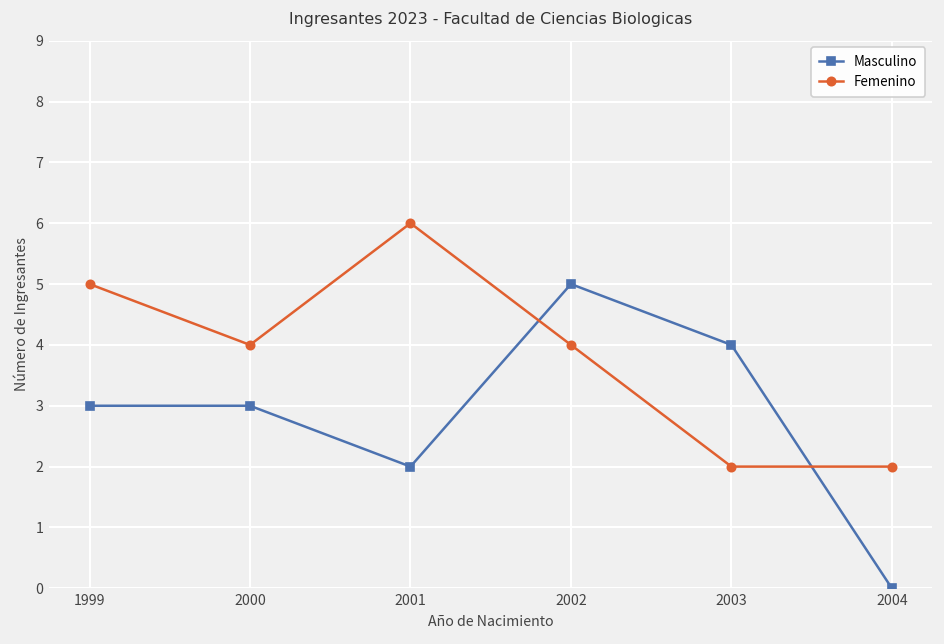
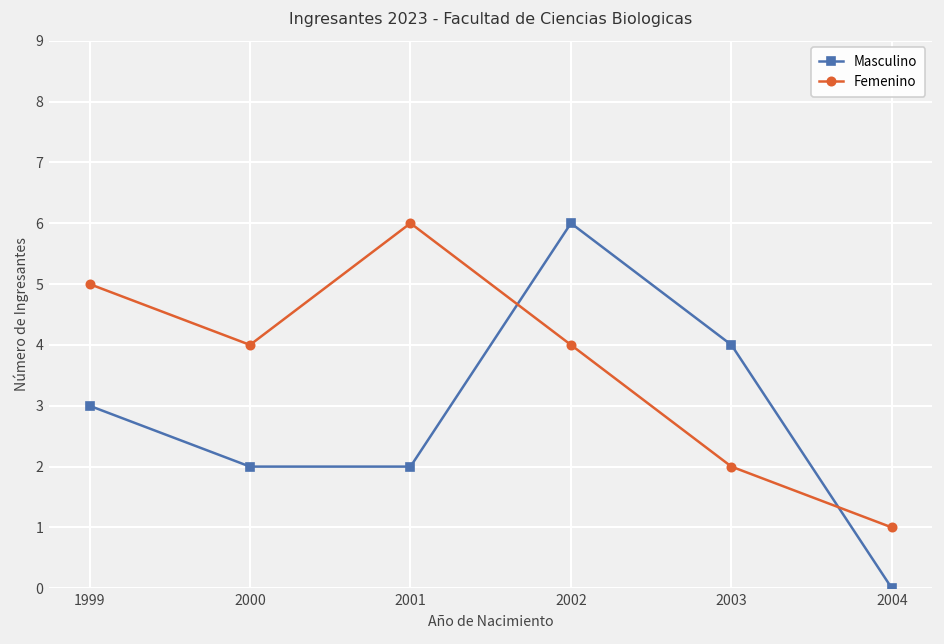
  {
    "Masculino": {
      "1999": 3,
-     "2000": 3,
+     "2000": 2,
      "2001": 2,
-     "2002": 5,
+     "2002": 6,
      "2003": 4,
      "2004": 0
    },
    "Femenino": {
      "1999": 5,
      "2000": 4,
      "2001": 6,
      "2002": 4,
      "2003": 2,
-     "2004": 2
+     "2004": 1
    }
  }
